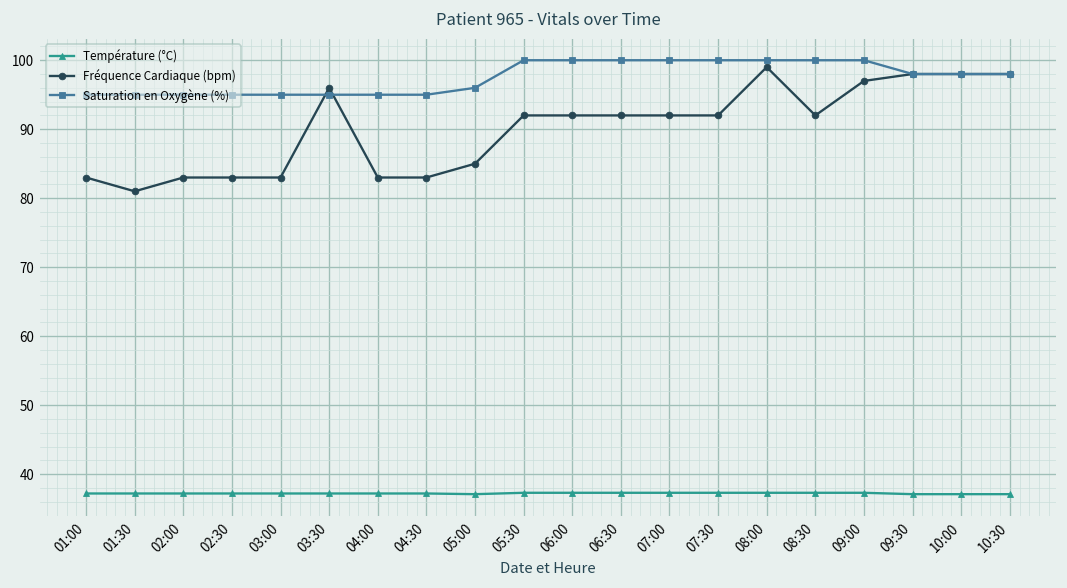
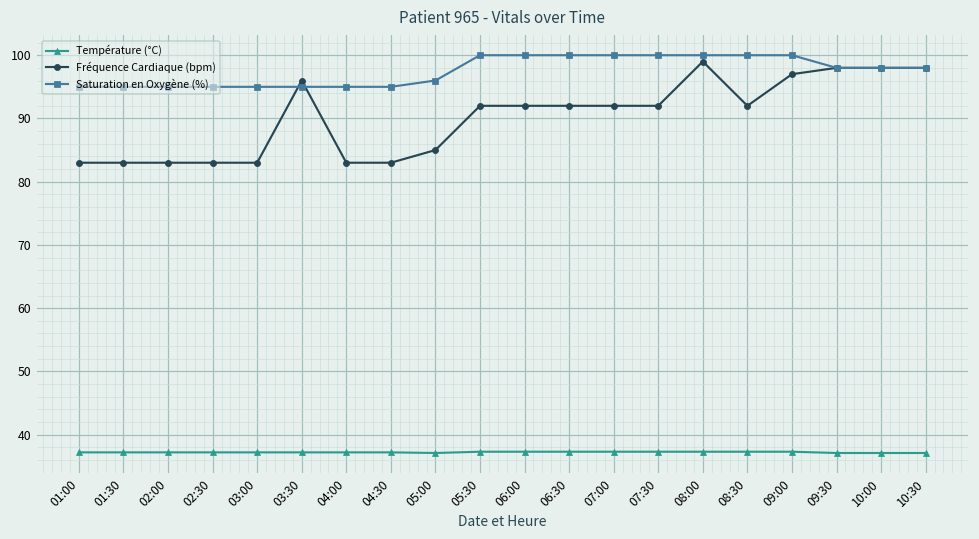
  {
    "Fréquence Cardiaque (bpm)": {
      "01:00": 83,
-     "01:30": 81,
+     "01:30": 83,
      "02:00": 83,
      "02:30": 83,
      "03:00": 83,
      "03:30": 96,
      "04:00": 83,
      "04:30": 83,
      "05:00": 85,
      "05:30": 92,
      "06:00": 92,
      "06:30": 92,
      "07:00": 92,
      "07:30": 92,
      "08:00": 99,
      "08:30": 92,
      "09:00": 97
    }
  }
